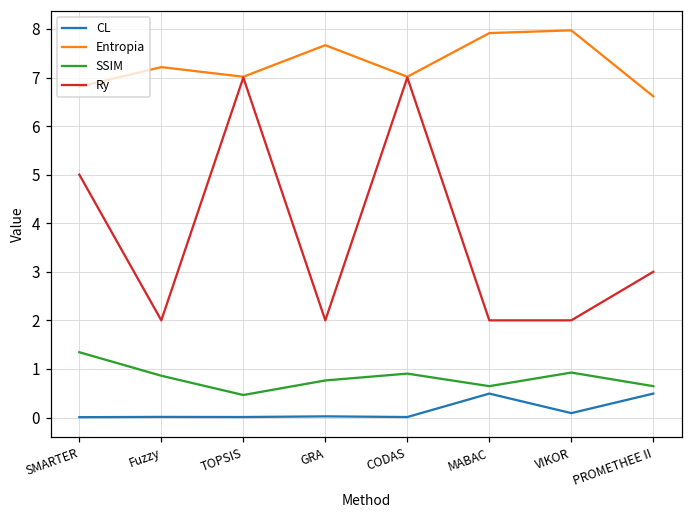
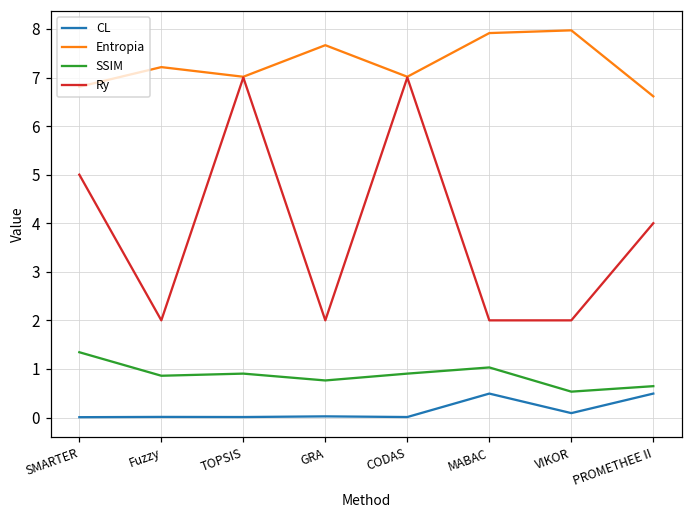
  {
    "CL": {
      "SMARTER": 0.0,
      "Fuzzy": 0.0,
      "TOPSIS": 0.0,
      "GRA": 0.0,
      "CODAS": 0.0,
      "MABAC": 0.5,
      "VIKOR": 0.1,
      "PROMETHEE II": 0.5
    },
    "Entropia": {
      "Fuzzy": 7.2,
      "GRA": 7.7,
      "MABAC": 7.9,
      "VIKOR": 8.0,
      "PROMETHEE II": 6.6
    },
    "SSIM": {
      "SMARTER": 1.3,
      "Fuzzy": 0.9,
-     "TOPSIS": 0.5,
+     "TOPSIS": 0.9,
      "GRA": 0.8,
      "CODAS": 0.9,
-     "MABAC": 0.6,
-     "VIKOR": 0.9,
+     "MABAC": 1.0,
+     "VIKOR": 0.5,
      "PROMETHEE II": 0.6
    },
    "Ry": {
      "SMARTER": 5,
      "Fuzzy": 2,
      "GRA": 2,
      "MABAC": 2,
      "VIKOR": 2,
-     "PROMETHEE II": 3
+     "PROMETHEE II": 4
    }
  }
